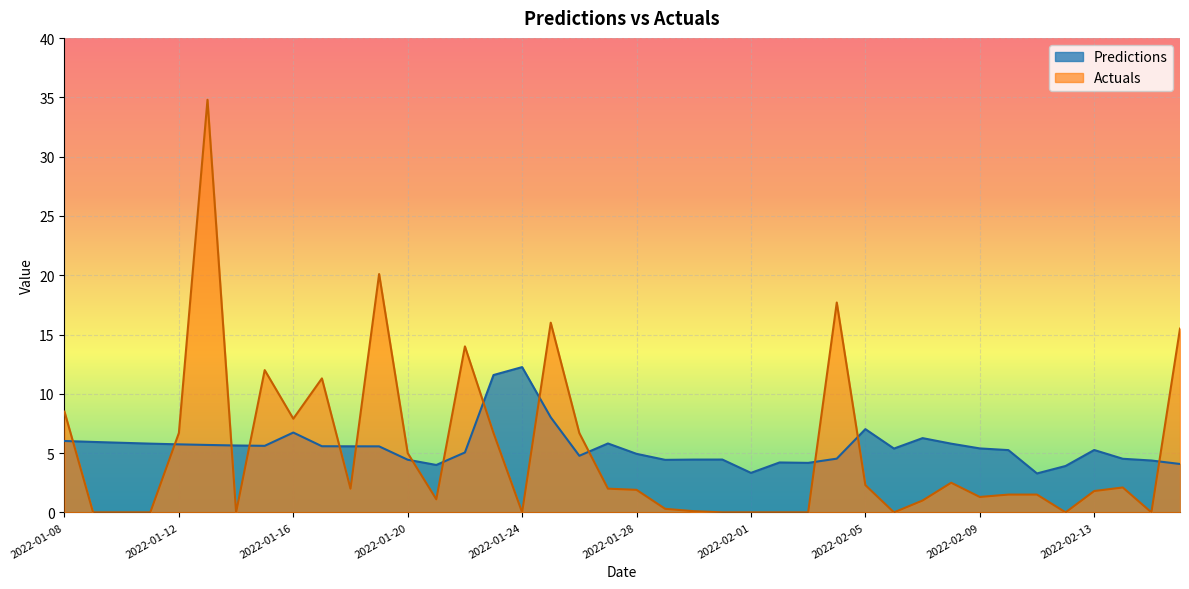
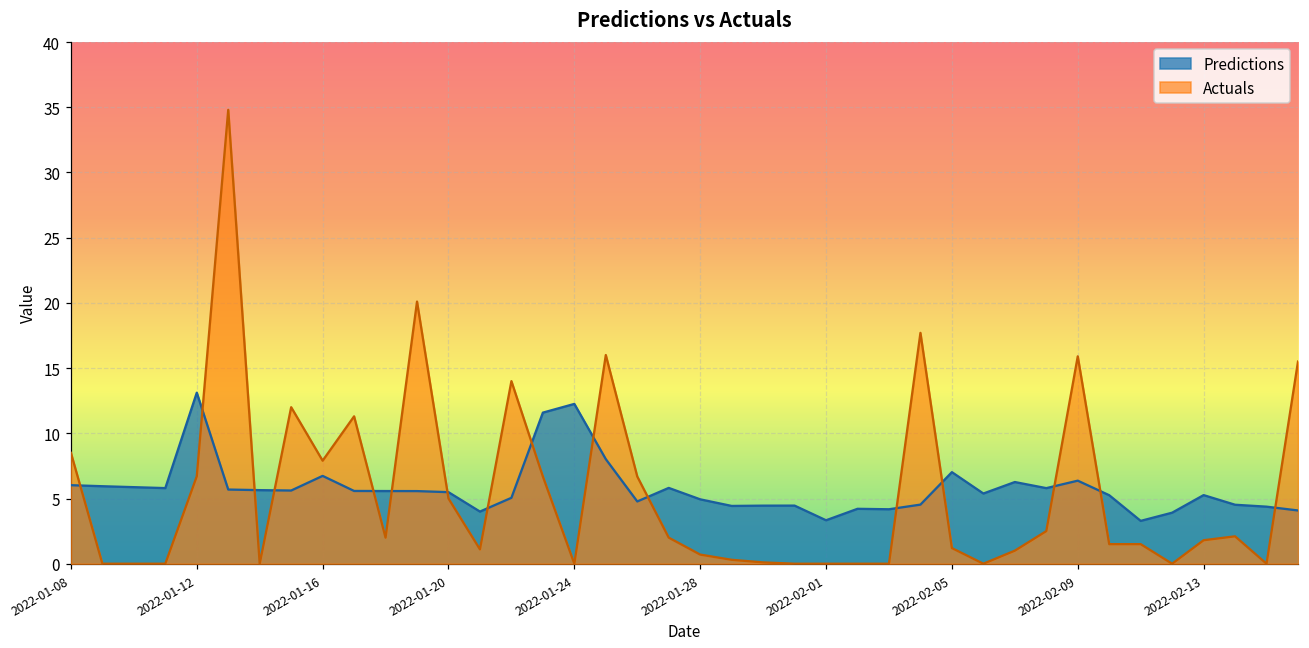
  {
    "Predictions": {
      "2022-01-08": 6.0,
-     "2022-01-12": 5.7,
+     "2022-01-12": 13.1,
      "2022-01-16": 6.7,
-     "2022-01-20": 4.4,
+     "2022-01-20": 5.5,
      "2022-01-24": 12.3,
      "2022-01-28": 4.9,
      "2022-02-01": 3.3,
      "2022-02-05": 7.0,
-     "2022-02-09": 5.4,
+     "2022-02-09": 6.4,
      "2022-02-13": 5.3
    },
    "Actuals": {
      "2022-01-08": 8.5,
      "2022-01-12": 6.7,
      "2022-01-16": 7.9,
      "2022-01-20": 5.0,
      "2022-01-24": 0.0,
-     "2022-01-28": 1.9,
+     "2022-01-28": 0.7,
      "2022-02-01": 0.0,
-     "2022-02-05": 2.3,
-     "2022-02-09": 1.3,
+     "2022-02-05": 1.2,
+     "2022-02-09": 15.9,
      "2022-02-13": 1.8
    }
  }
